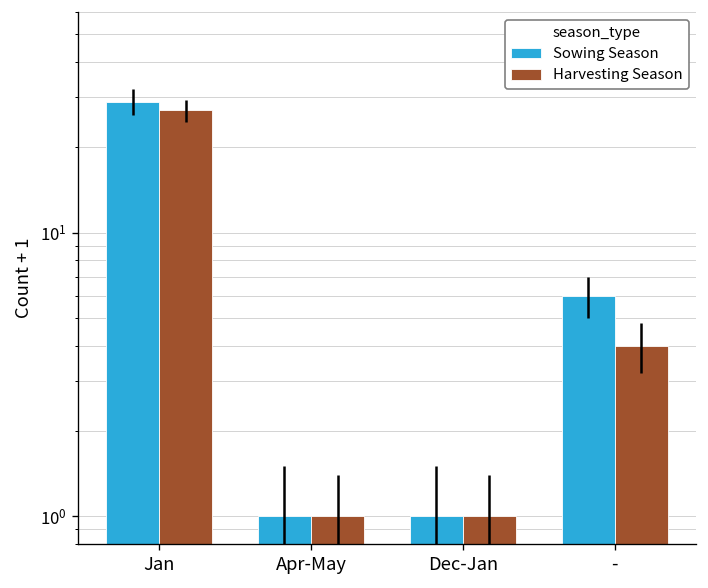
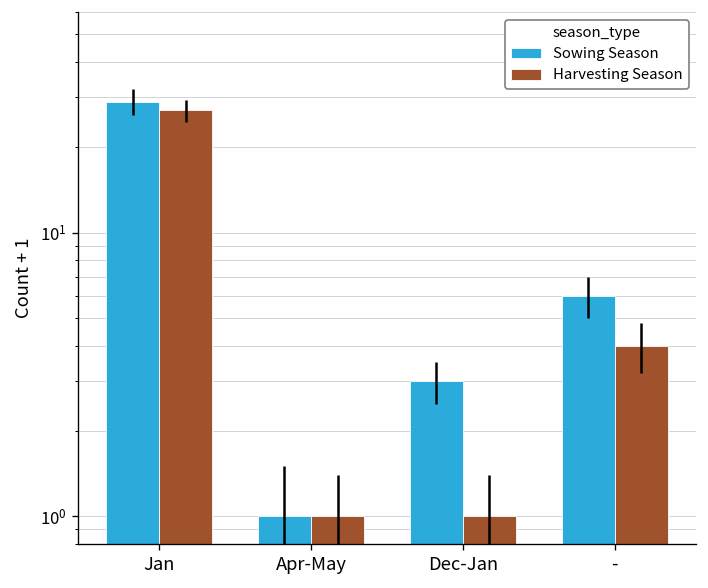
  {
    "Sowing Season": {
      "Jan": 29,
      "Apr-May": 1,
-     "Dec-Jan": 1,
+     "Dec-Jan": 3,
      "-": 6
    },
    "Harvesting Season": {
      "Jan": 27,
      "Apr-May": 1,
      "Dec-Jan": 1,
      "-": 4
    }
  }
